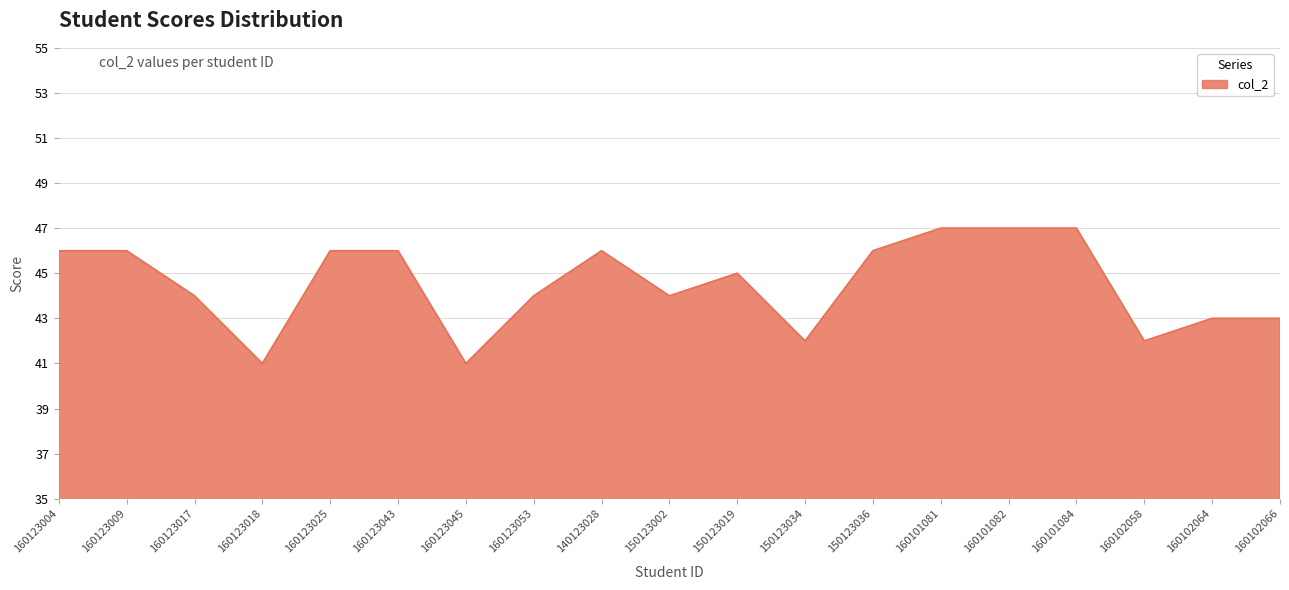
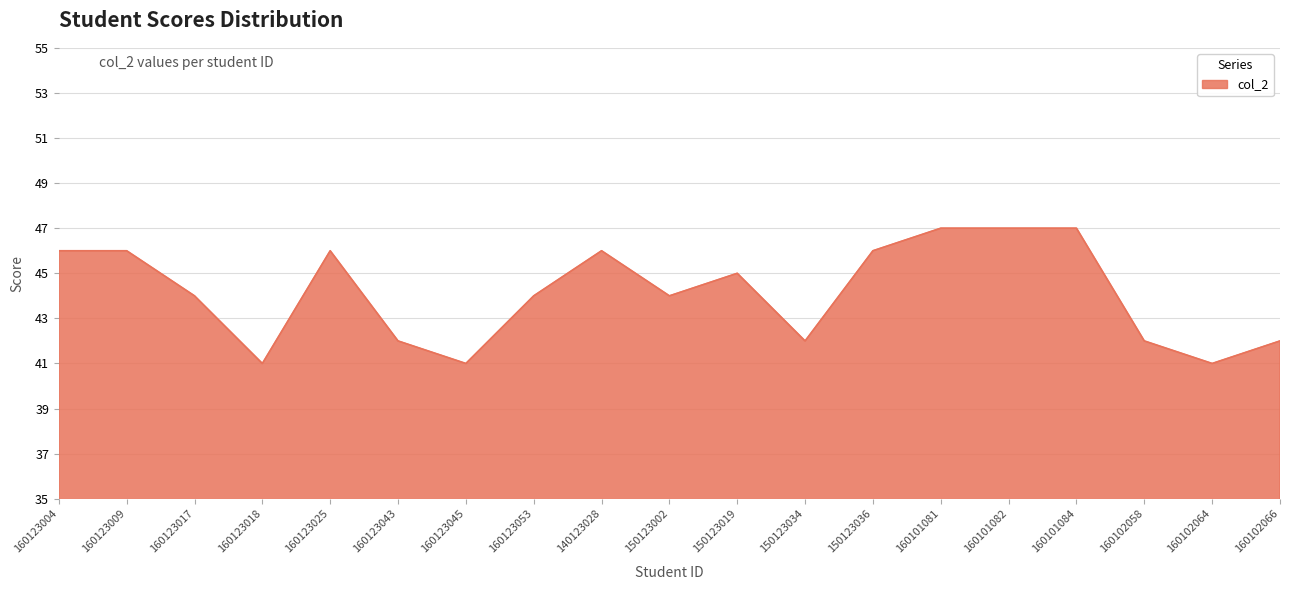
  {
    "160123004": 46,
    "160123009": 46,
    "160123017": 44,
    "160123018": 41,
    "160123025": 46,
-   "160123043": 46,
+   "160123043": 42,
    "160123045": 41,
    "160123053": 44,
    "140123028": 46,
    "150123002": 44,
    "150123019": 45,
    "150123034": 42,
    "150123036": 46,
    "160101081": 47,
    "160101082": 47,
    "160101084": 47,
    "160102058": 42,
-   "160102064": 43,
-   "160102066": 43
+   "160102064": 41,
+   "160102066": 42
  }
